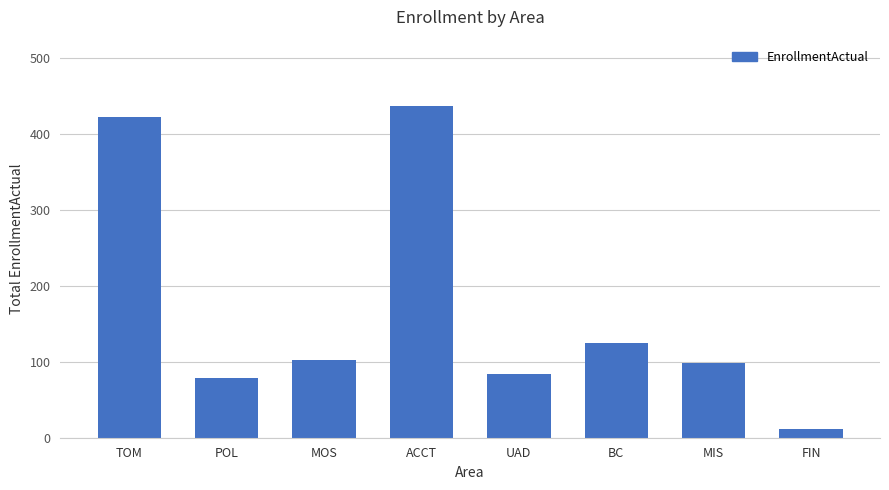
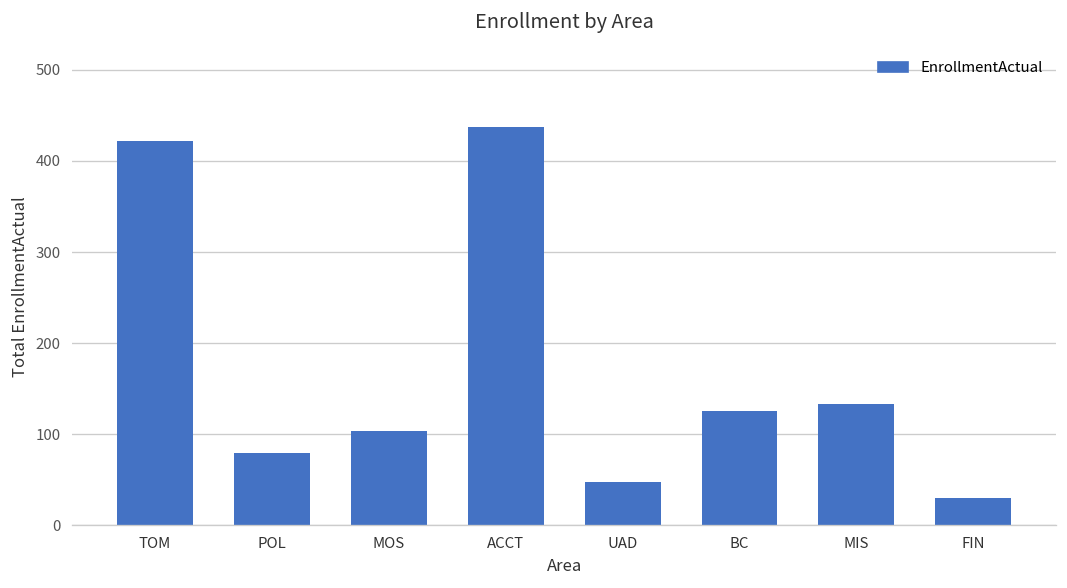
  {
    "TOM": 420,
    "POL": 80,
    "MOS": 100,
    "ACCT": 440,
-   "UAD": 80,
+   "UAD": 50,
    "BC": 130,
-   "MIS": 100,
-   "FIN": 10
+   "MIS": 130,
+   "FIN": 30
  }
